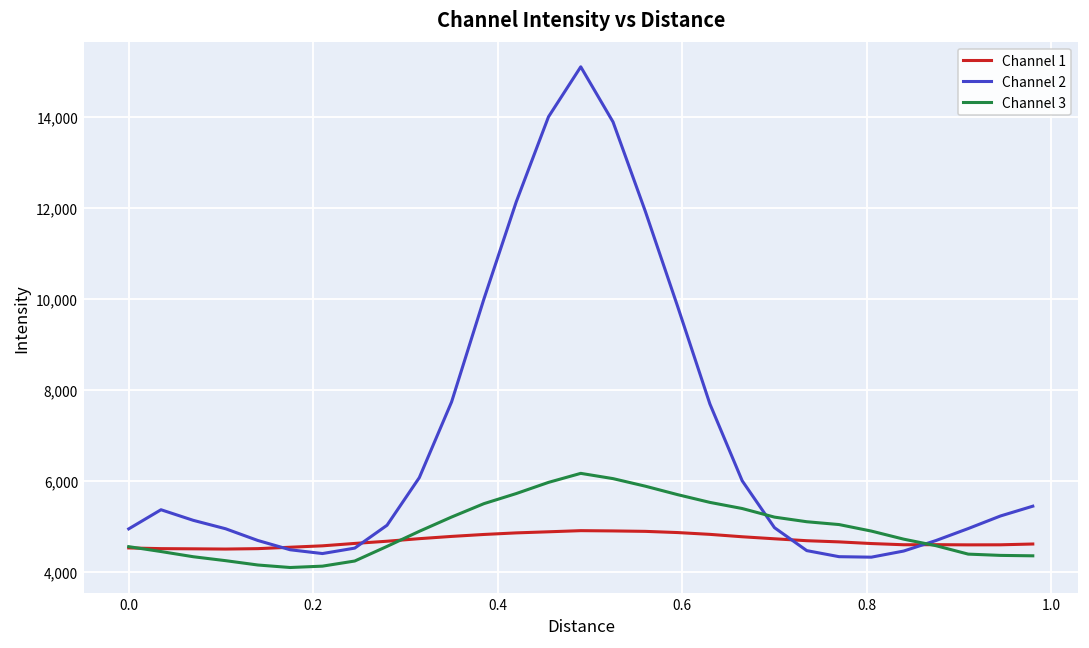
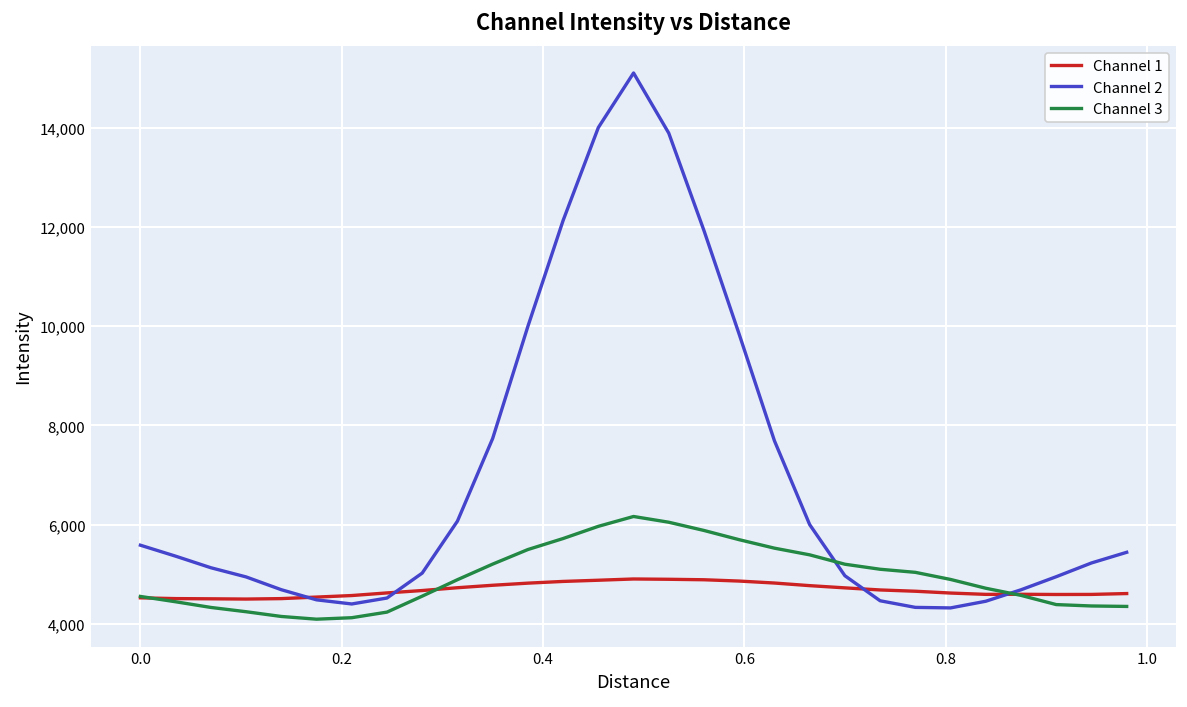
  {
    "Channel 2": {
-     "0.0": "4,900"
+     "0.0": "5,600"
    }
  }
